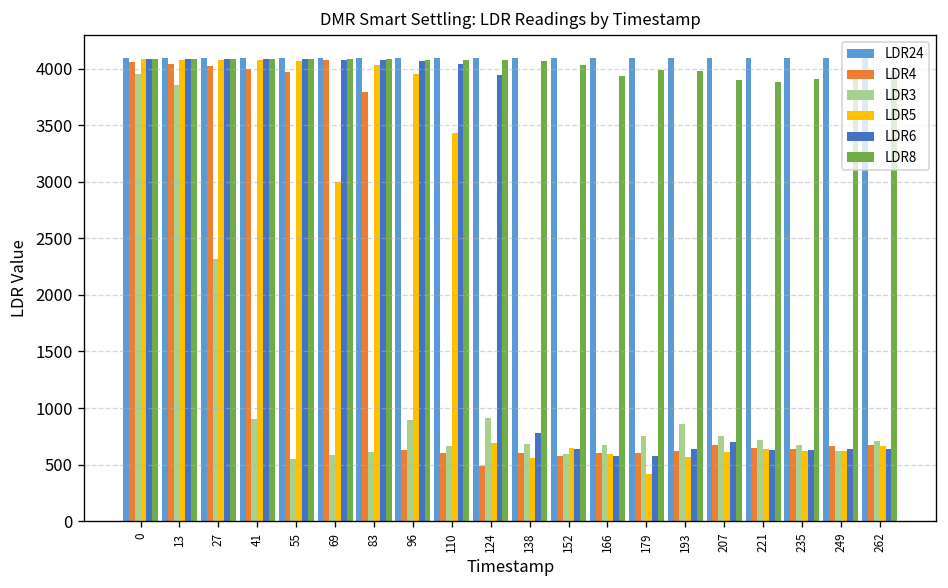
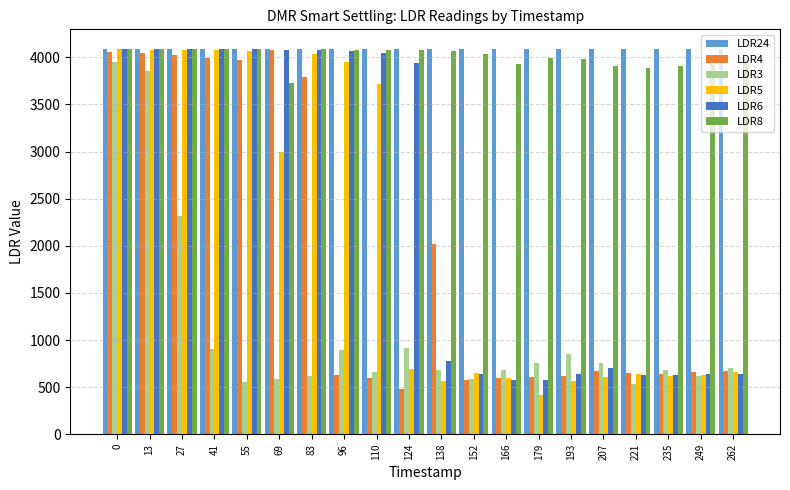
  {
    "LDR4": {
      "0": 4100,
      "13": 4000,
      "27": 4000,
      "41": 4000,
      "55": 4000,
      "69": 4100,
      "83": 3800,
      "96": 600,
      "110": 600,
      "124": 500,
-     "138": 600,
+     "138": 2000,
      "152": 600,
      "166": 600,
      "179": 600,
      "193": 600,
      "207": 700,
      "221": 600,
      "235": 600,
      "249": 700,
      "262": 700
    },
    "LDR3": {
      "0": 4000,
      "13": 3900,
      "27": 2300,
      "41": 900,
      "55": 600,
      "69": 600,
      "83": 600,
      "96": 900,
      "110": 700,
      "124": 900,
      "138": 700,
      "152": 600,
      "166": 700,
      "179": 800,
      "193": 900,
      "207": 800,
-     "221": 700,
+     "221": 500,
      "235": 700,
      "249": 600,
      "262": 700
    },
    "LDR5": {
      "0": 4100,
      "13": 4100,
      "27": 4100,
      "41": 4100,
      "55": 4100,
      "69": 3000,
      "83": 4000,
      "96": 4000,
-     "110": 3400,
+     "110": 3700,
      "124": 700,
      "138": 600,
      "152": 600,
      "166": 600,
      "179": 400,
      "193": 600,
      "207": 600,
      "221": 600,
      "235": 600,
      "249": 600,
      "262": 700
    },
    "LDR8": {
      "0": 4100,
      "13": 4100,
      "27": 4100,
      "41": 4100,
      "55": 4100,
-     "69": 4100,
+     "69": 3700,
      "83": 4100,
      "96": 4100,
      "110": 4100,
      "124": 4100,
      "138": 4100,
      "152": 4000,
      "166": 3900,
      "179": 4000,
      "193": 4000,
      "207": 3900,
      "221": 3900,
      "235": 3900
    }
  }
